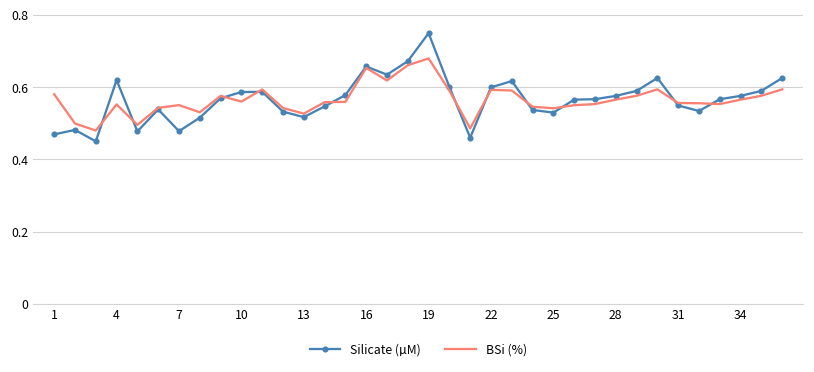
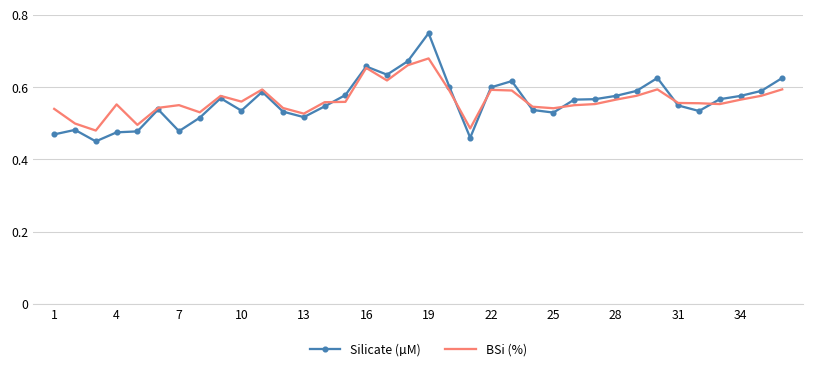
  {
    "Silicate (µM)": {
      "1": 0.47,
-     "4": 0.62,
+     "4": 0.48,
      "7": 0.48,
-     "10": 0.59,
+     "10": 0.54,
      "13": 0.52,
      "19": 0.75,
      "25": 0.53,
      "28": 0.58,
      "34": 0.58
    },
    "BSi (%)": {
-     "1": 0.58,
+     "1": 0.54,
      "4": 0.55,
      "7": 0.55,
      "10": 0.56,
      "13": 0.53,
      "19": 0.68,
      "25": 0.54,
      "28": 0.57,
      "34": 0.57
    }
  }
